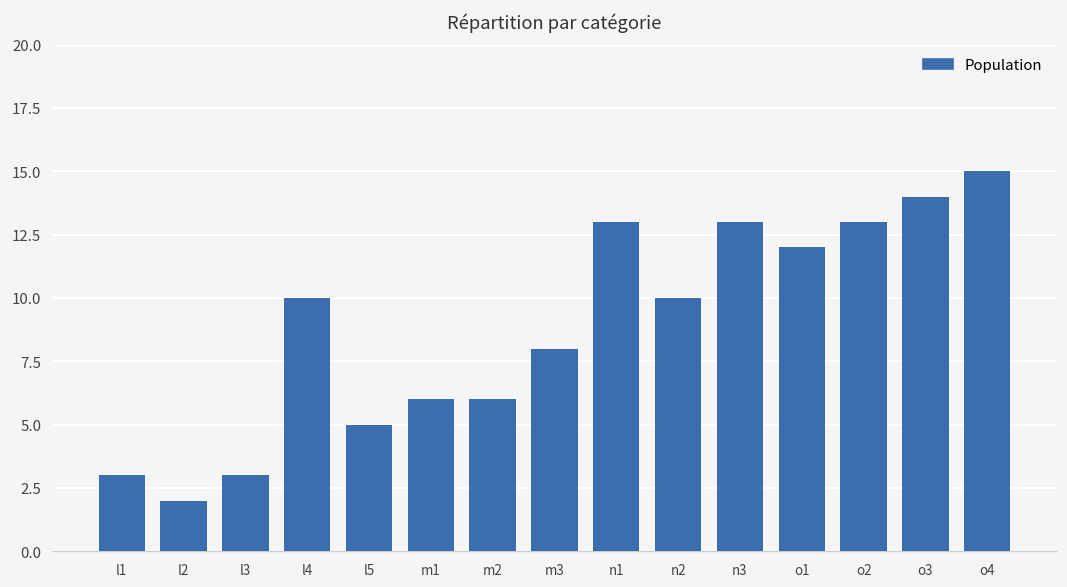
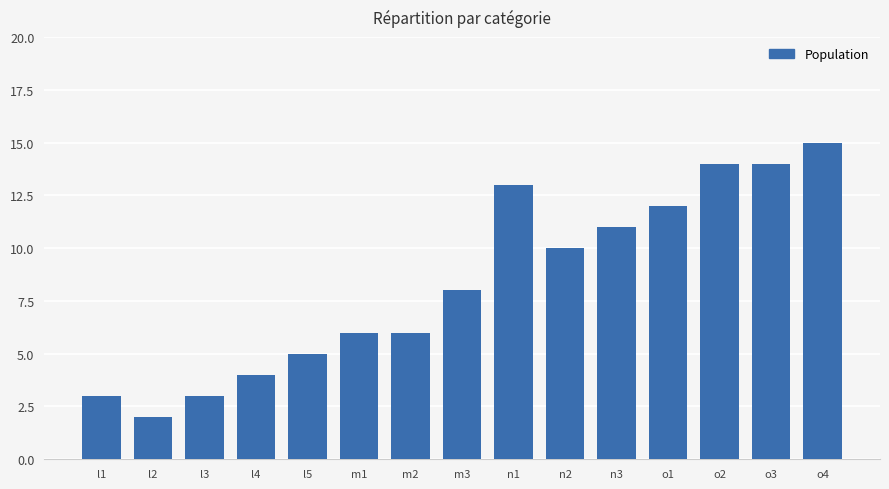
  {
    "l1": 3,
    "l2": 2,
    "l3": 3,
-   "l4": 10,
+   "l4": 4,
    "l5": 5,
    "m1": 6,
    "m2": 6,
    "m3": 8,
    "n1": 13,
    "n2": 10,
-   "n3": 13,
+   "n3": 11,
    "o1": 12,
-   "o2": 13,
+   "o2": 14,
    "o3": 14,
    "o4": 15
  }
